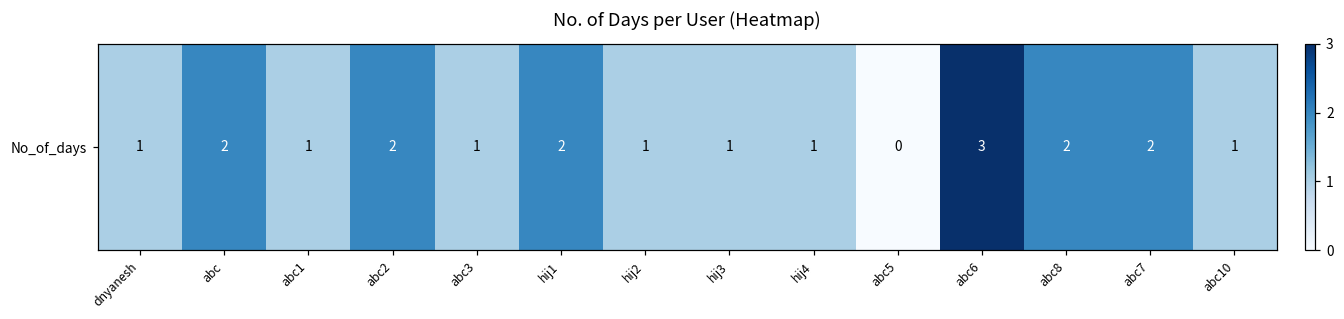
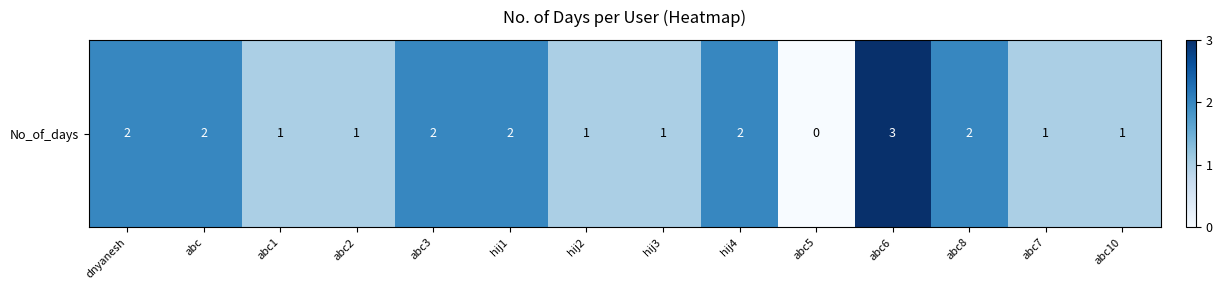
  {
    "No_of_days": {
-     "dnyanesh": 1,
+     "dnyanesh": 2,
      "abc": 2,
      "abc1": 1,
-     "abc2": 2,
-     "abc3": 1,
+     "abc2": 1,
+     "abc3": 2,
      "hij1": 2,
      "hij2": 1,
      "hij3": 1,
-     "hij4": 1,
+     "hij4": 2,
      "abc5": 0,
      "abc6": 3,
      "abc8": 2,
-     "abc7": 2,
+     "abc7": 1,
      "abc10": 1
    }
  }
